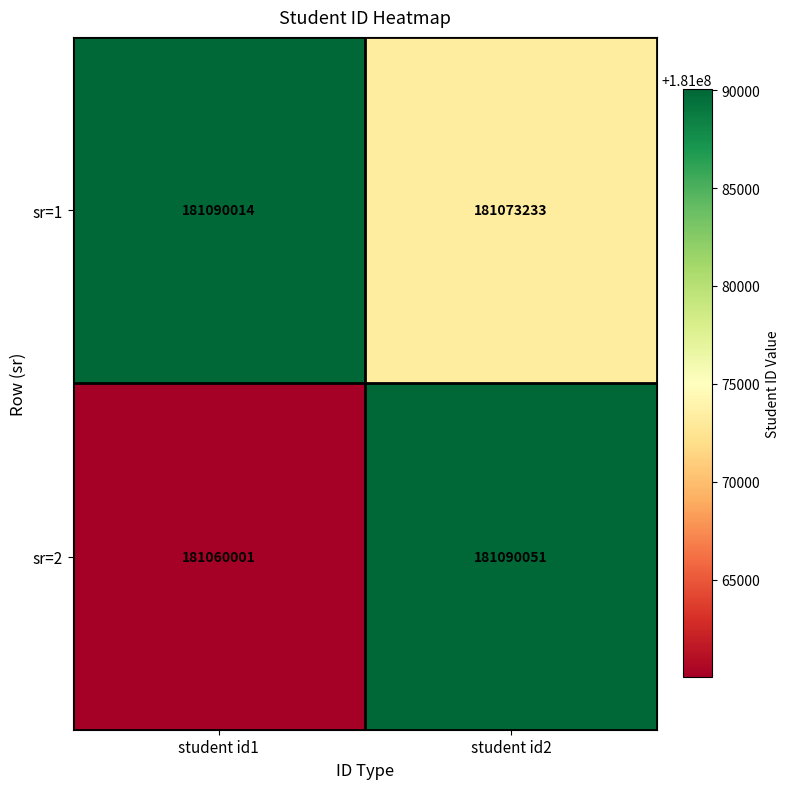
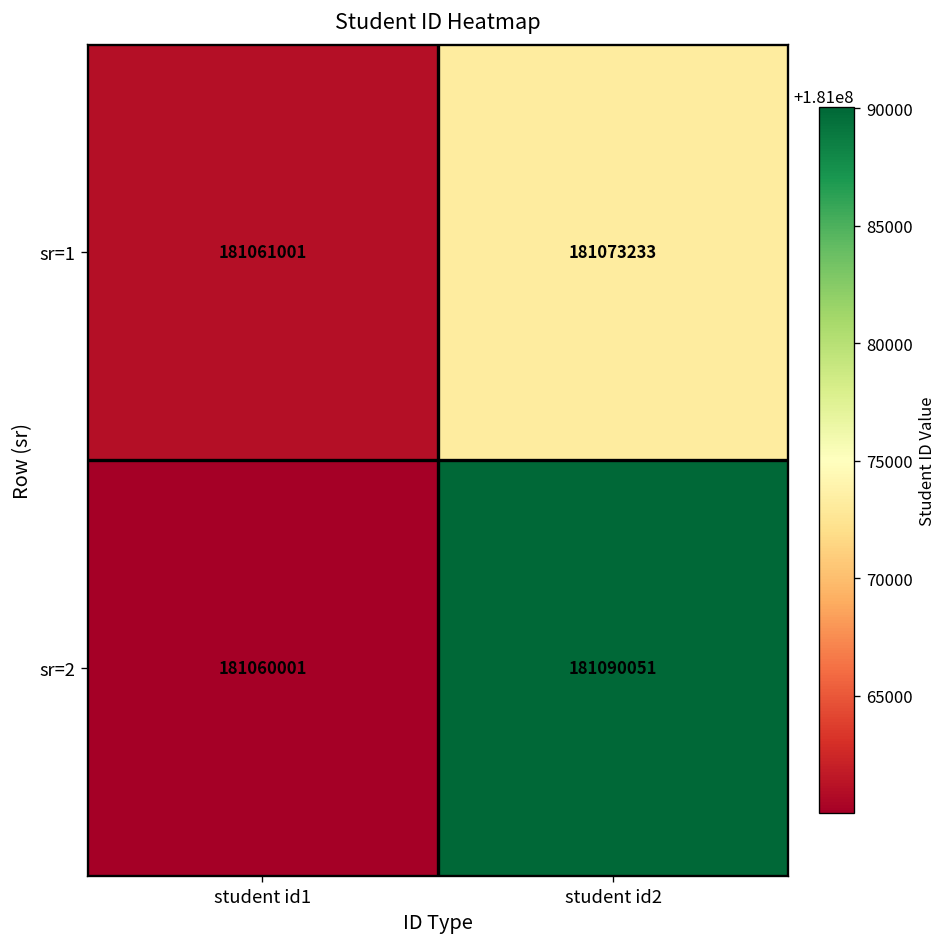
  {
    "sr=1": {
-     "student id1": 181090014,
+     "student id1": 181061001,
      "student id2": 181073233
    },
    "sr=2": {
      "student id1": 181060001,
      "student id2": 181090051
    }
  }
